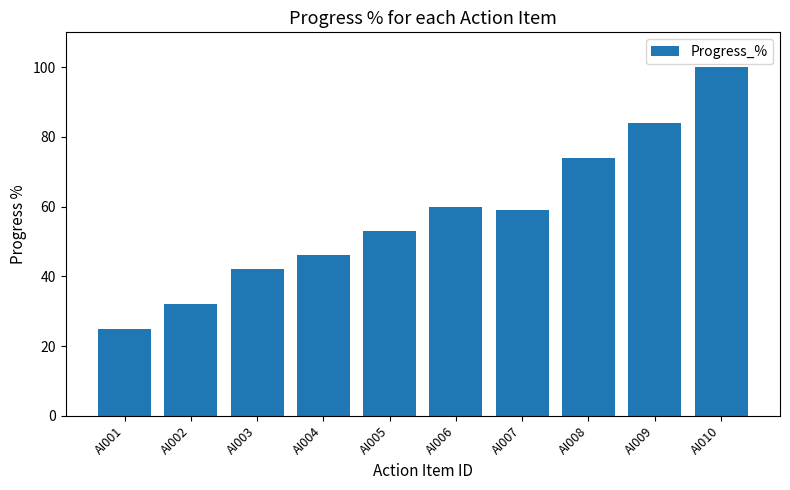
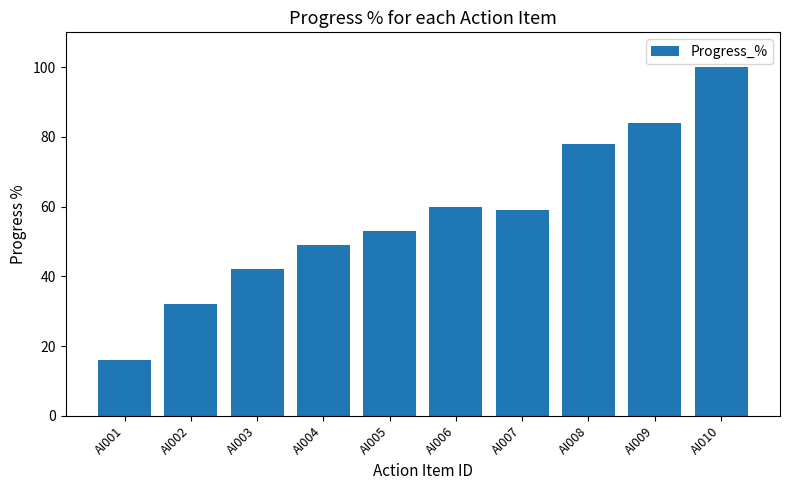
  {
-   "AI001": 25,
+   "AI001": 16,
    "AI002": 32,
    "AI003": 42,
-   "AI004": 46,
+   "AI004": 49,
    "AI005": 53,
    "AI006": 60,
    "AI007": 59,
-   "AI008": 74,
+   "AI008": 78,
    "AI009": 84,
    "AI010": 100
  }
